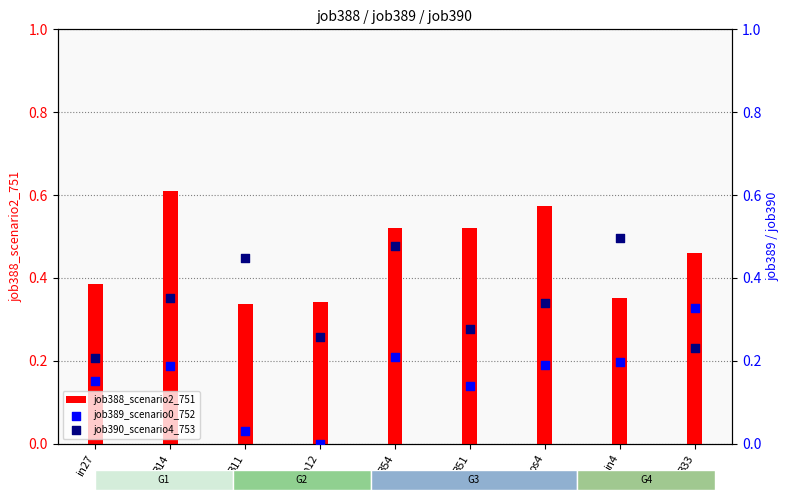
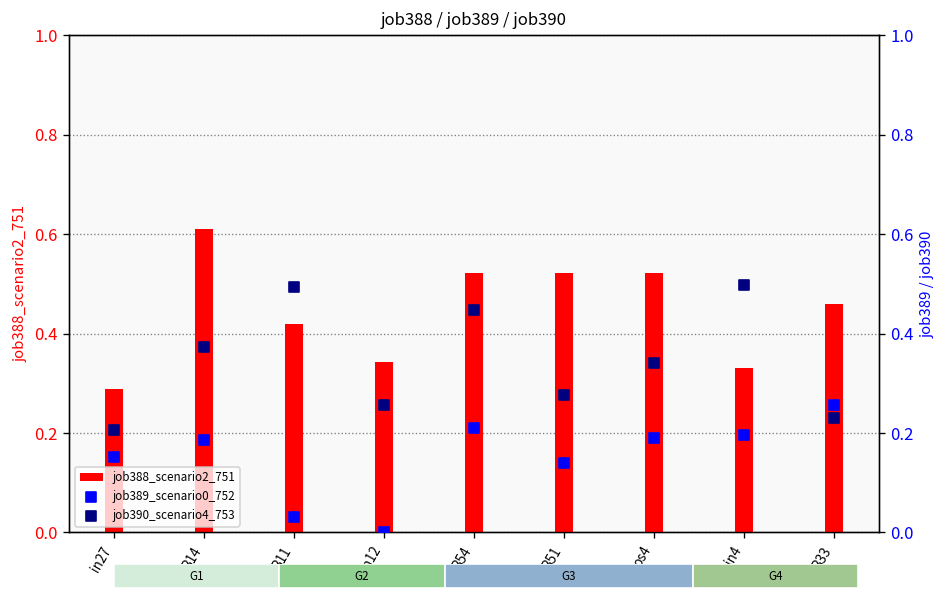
  {
    "job388 / job389 / job390": {
      "job388_scenario2_751": {
-       "in27": 0.38,
+       "in27": 0.29,
        "B14": 0.61,
-       "B11": 0.34,
+       "B11": 0.42,
        "B54": 0.52,
        "B51": 0.52,
-       "os4": 0.57,
-       "in4": 0.35,
+       "os4": 0.52,
+       "in4": 0.33,
        "B33": 0.46
      },
      "job389_scenario0_752": {
-       "B33": 0.33
+       "B33": 0.26
      },
      "job390_scenario4_753": {
-       "B14": 0.35,
-       "B11": 0.45,
-       "B54": 0.48
+       "B14": 0.37,
+       "B11": 0.49,
+       "B54": 0.45
      }
    }
  }
